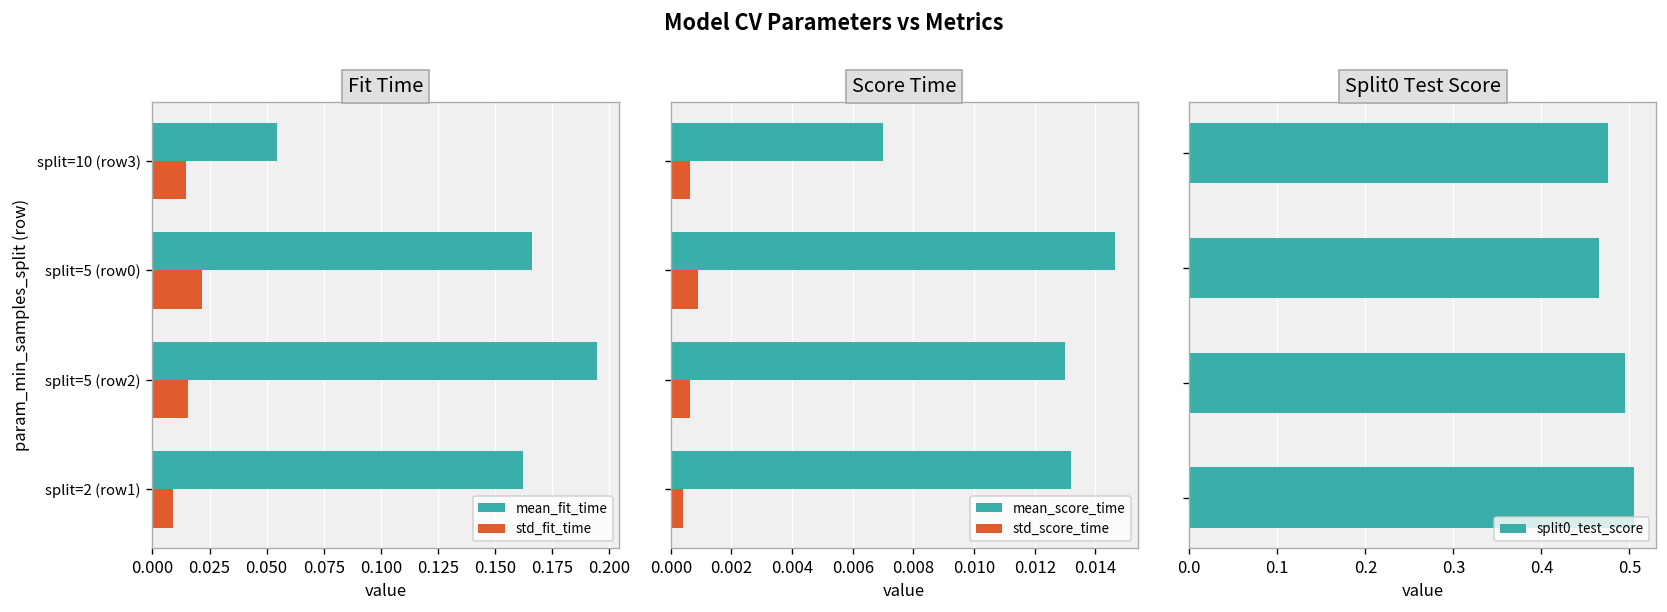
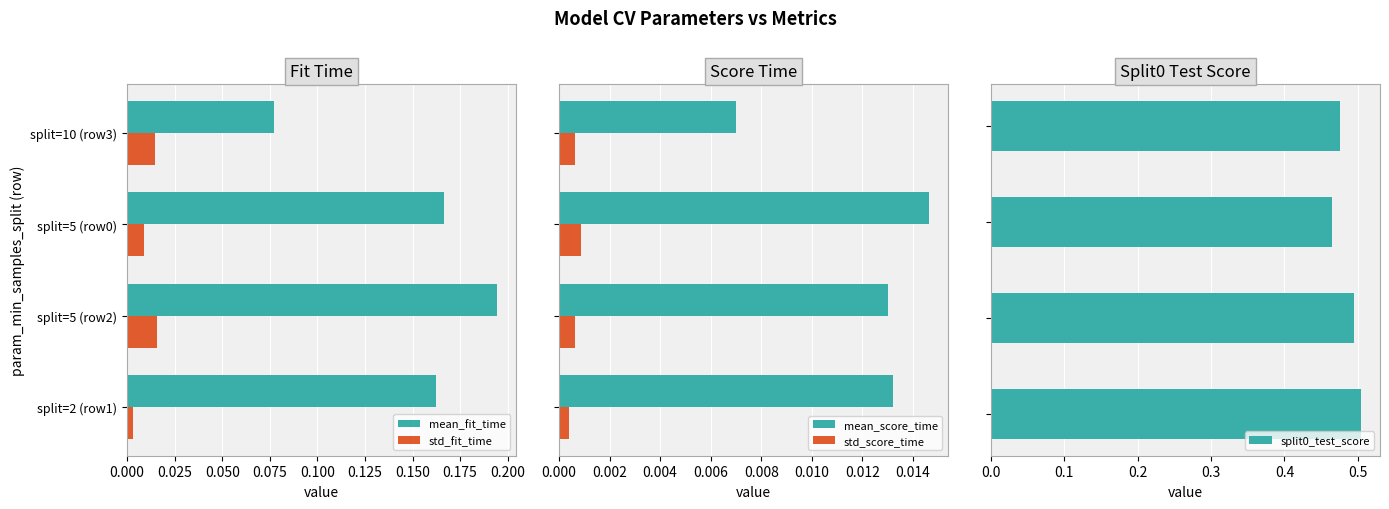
  {
    "Fit Time": {
      "mean_fit_time": {
-       "split=10 (row3)": 0.054,
+       "split=10 (row3)": 0.077,
        "split=5 (row0)": 0.166,
        "split=5 (row2)": 0.195,
        "split=2 (row1)": 0.162
      },
      "std_fit_time": {
        "split=10 (row3)": 0.015,
-       "split=5 (row0)": 0.022,
+       "split=5 (row0)": 0.009,
        "split=5 (row2)": 0.016,
-       "split=2 (row1)": 0.009
+       "split=2 (row1)": 0.003
      }
    }
  }
